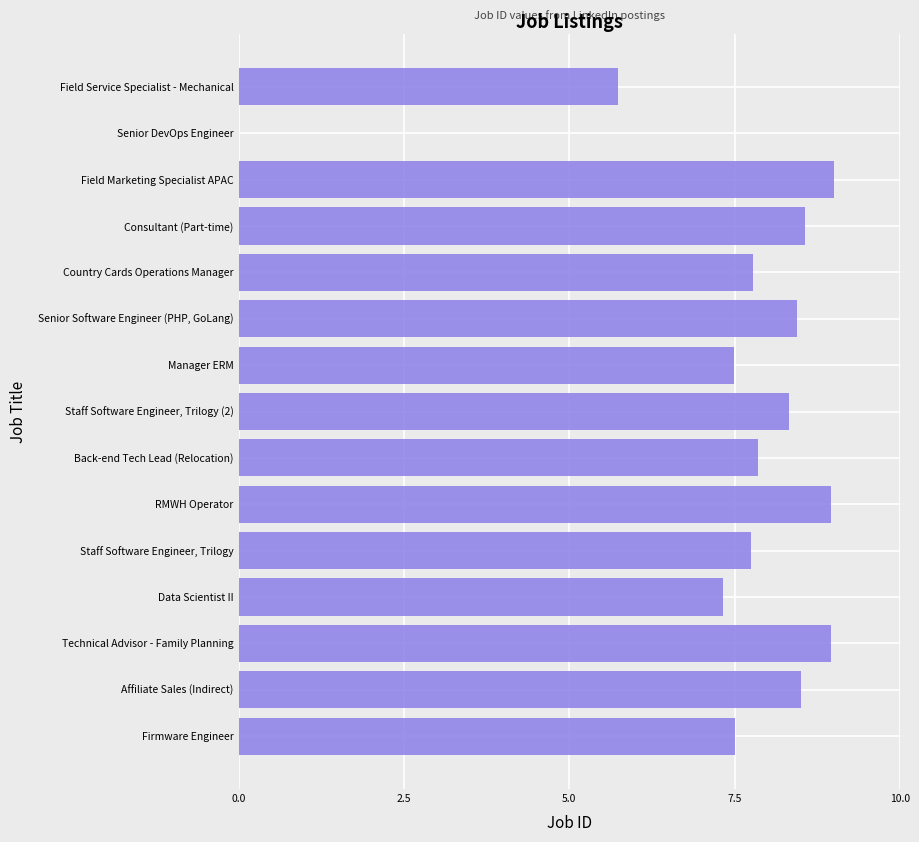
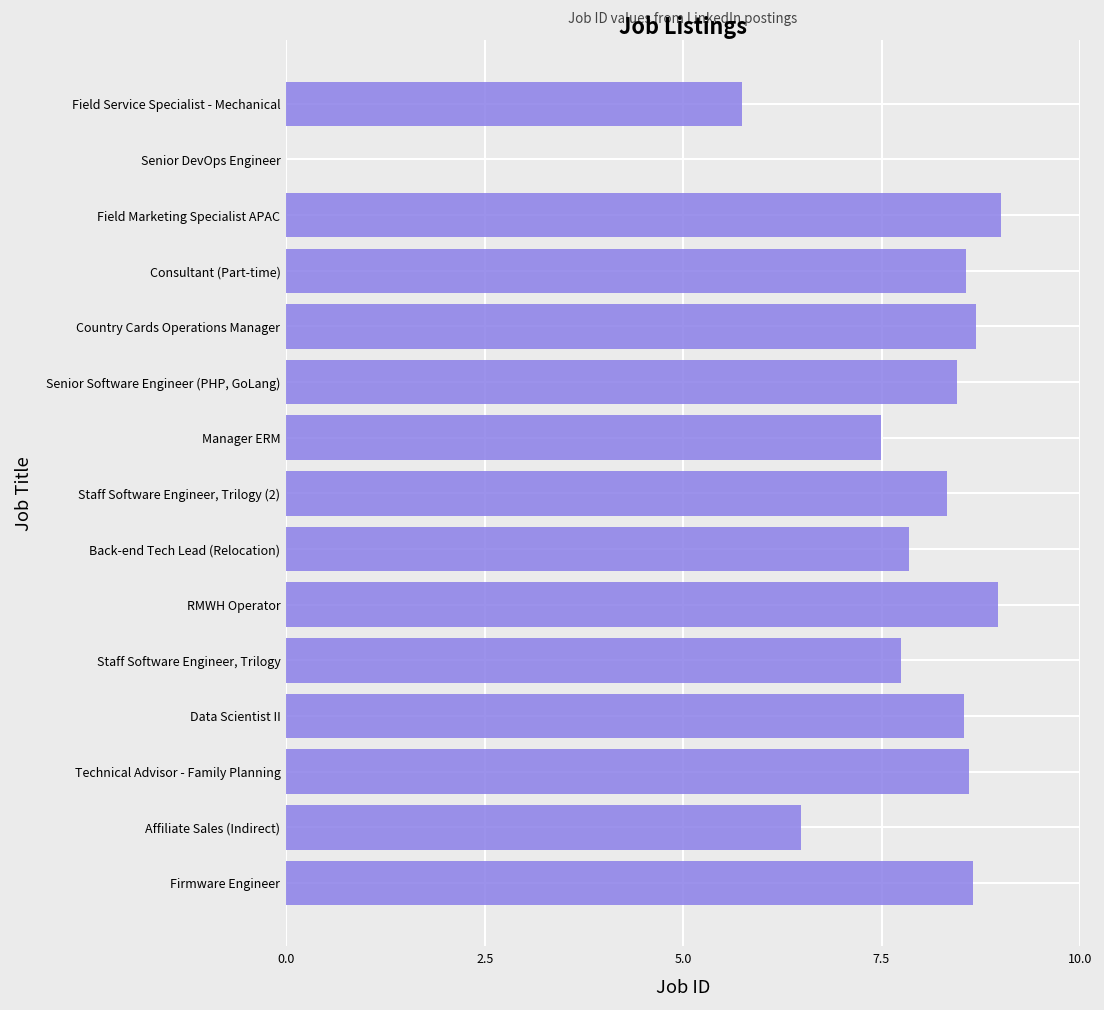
  {
    "Field Service Specialist - Mechanical": 5.7,
    "Senior DevOps Engineer": 0.0,
    "Field Marketing Specialist APAC": 9.0,
    "Consultant (Part-time)": 8.6,
-   "Country Cards Operations Manager": 7.8,
+   "Country Cards Operations Manager": 8.7,
    "Senior Software Engineer (PHP, GoLang)": 8.4,
    "Manager ERM": 7.5,
    "Staff Software Engineer, Trilogy (2)": 8.3,
    "Back-end Tech Lead (Relocation)": 7.9,
    "RMWH Operator": 9.0,
    "Staff Software Engineer, Trilogy": 7.7,
-   "Data Scientist II": 7.3,
-   "Technical Advisor - Family Planning": 9.0,
-   "Affiliate Sales (Indirect)": 8.5,
-   "Firmware Engineer": 7.5
+   "Data Scientist II": 8.5,
+   "Technical Advisor - Family Planning": 8.6,
+   "Affiliate Sales (Indirect)": 6.5,
+   "Firmware Engineer": 8.6
  }
